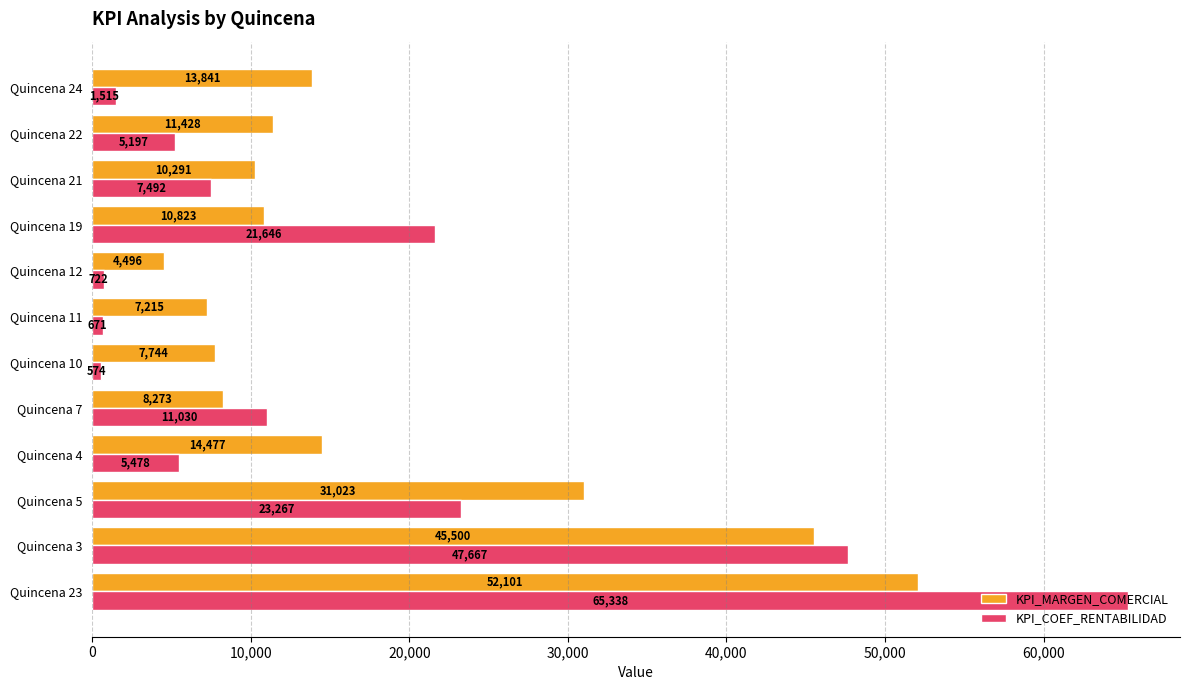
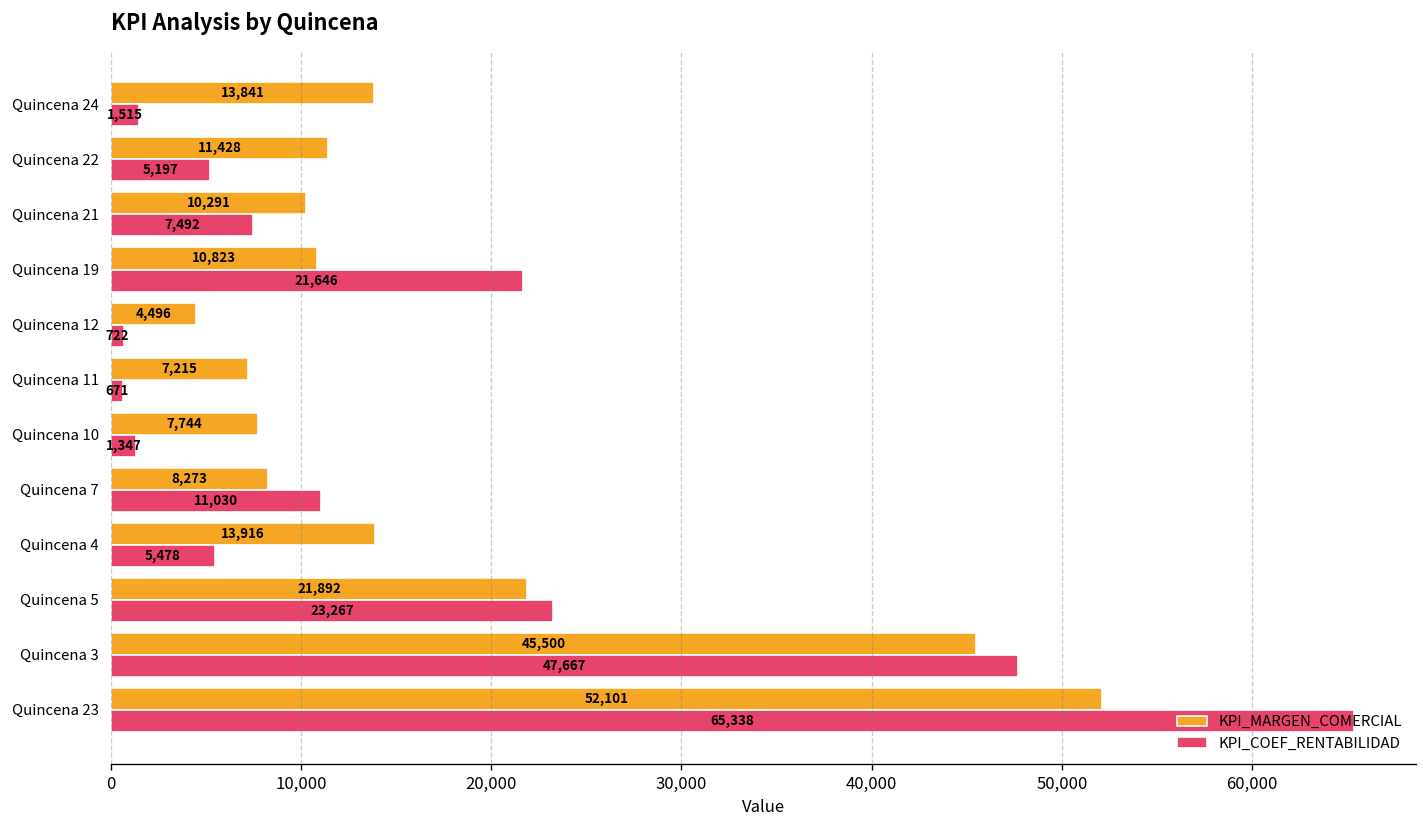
  {
    "KPI_MARGEN_COMERCIAL": {
      "Quincena 24": "13,841",
      "Quincena 22": "11,428",
      "Quincena 21": "10,291",
      "Quincena 19": "10,823",
      "Quincena 12": "4,496",
      "Quincena 11": "7,215",
      "Quincena 10": "7,744",
      "Quincena 7": "8,273",
-     "Quincena 4": "14,477",
-     "Quincena 5": "31,023",
+     "Quincena 4": "13,916",
+     "Quincena 5": "21,892",
      "Quincena 3": "45,500",
      "Quincena 23": "52,101"
    },
    "KPI_COEF_RENTABILIDAD": {
      "Quincena 24": "1,515",
      "Quincena 22": "5,197",
      "Quincena 21": "7,492",
      "Quincena 19": "21,646",
      "Quincena 12": "722",
      "Quincena 11": "671",
-     "Quincena 10": "574",
+     "Quincena 10": "1,347",
      "Quincena 7": "11,030",
      "Quincena 4": "5,478",
      "Quincena 5": "23,267",
      "Quincena 3": "47,667",
      "Quincena 23": "65,338"
    }
  }
